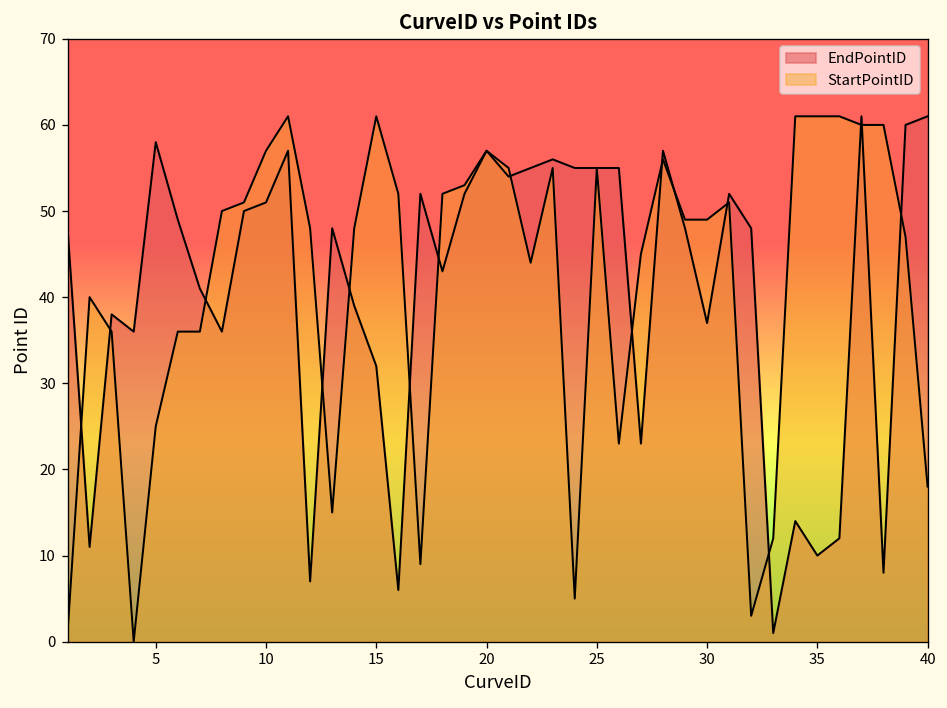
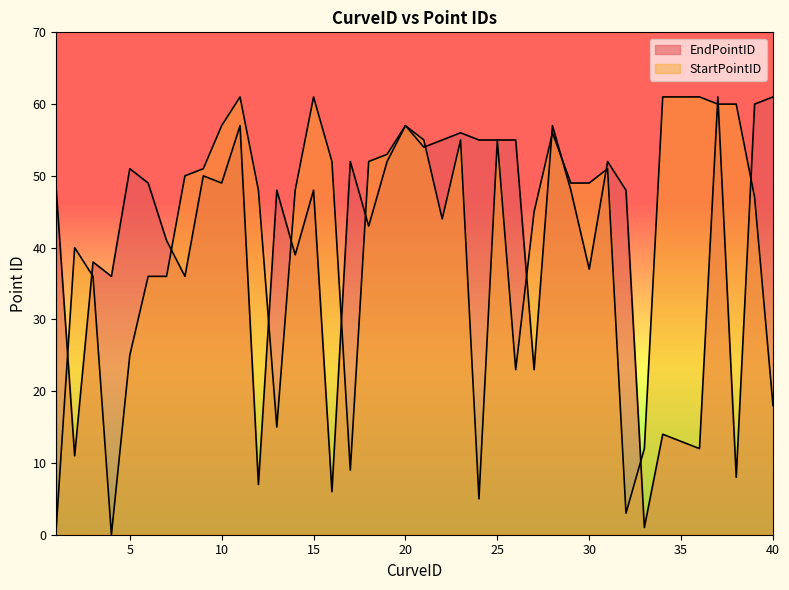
  {
    "EndPointID": {
-     "5": 58,
-     "10": 51,
-     "15": 32,
+     "5": 51,
+     "10": 49,
+     "15": 48,
      "30": 37,
-     "35": 10,
+     "35": 13,
      "40": 61
    },
    "StartPointID": {
      "5": 25,
      "10": 57,
      "15": 61,
      "30": 49,
      "35": 61,
      "40": 18
    }
  }
